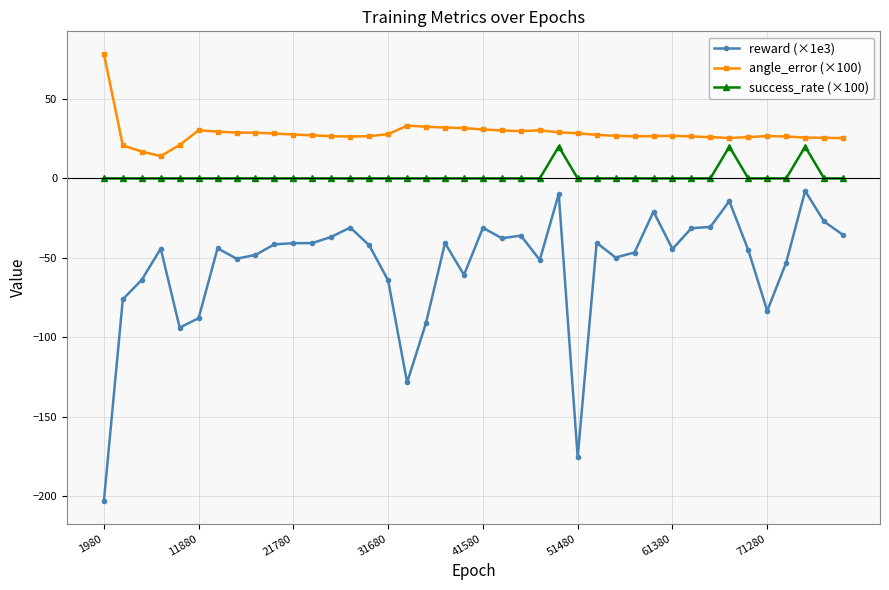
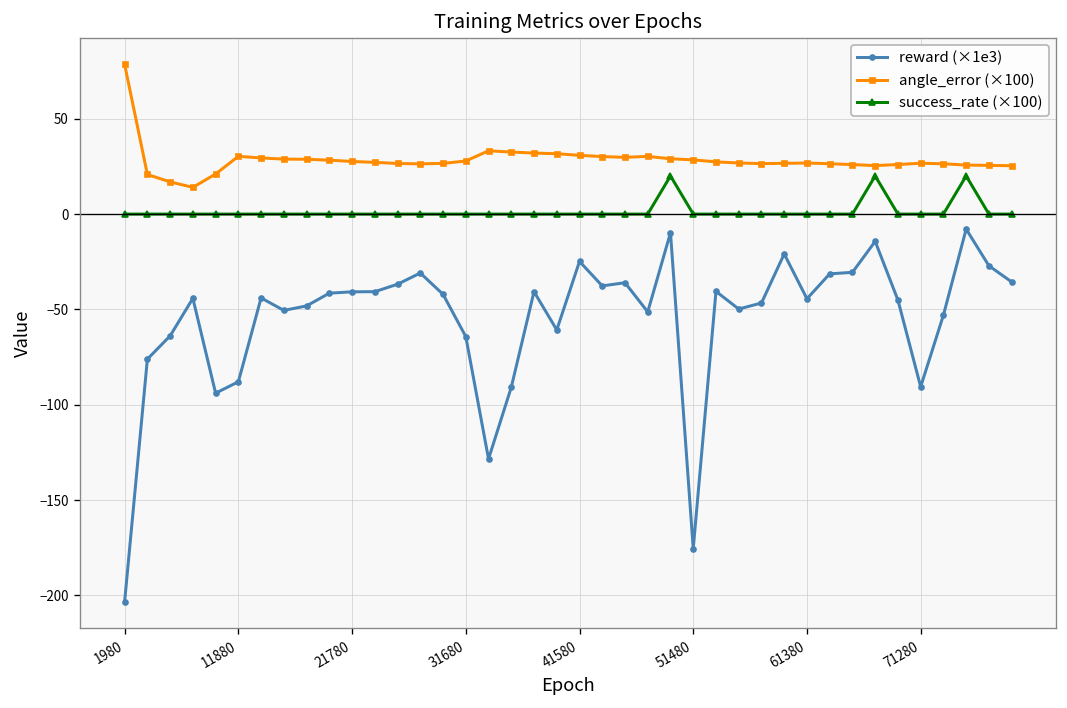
  {
    "reward (×1e3)": {
      "1980": -203,
      "11880": -88,
      "21780": -41,
      "31680": -64,
-     "41580": -31,
+     "41580": -25,
      "51480": -175,
      "61380": -44,
-     "71280": -83
+     "71280": -91
    },
    "angle_error (×100)": {
      "1980": 78,
      "11880": 30,
      "21780": 28,
      "31680": 28,
      "41580": 31,
      "51480": 28,
      "61380": 27,
      "71280": 27
    },
    "success_rate (×100)": {
      "1980": 0,
      "11880": 0,
      "21780": 0,
      "31680": 0,
      "41580": 0,
      "51480": 0,
      "61380": 0,
      "71280": 0
    }
  }
